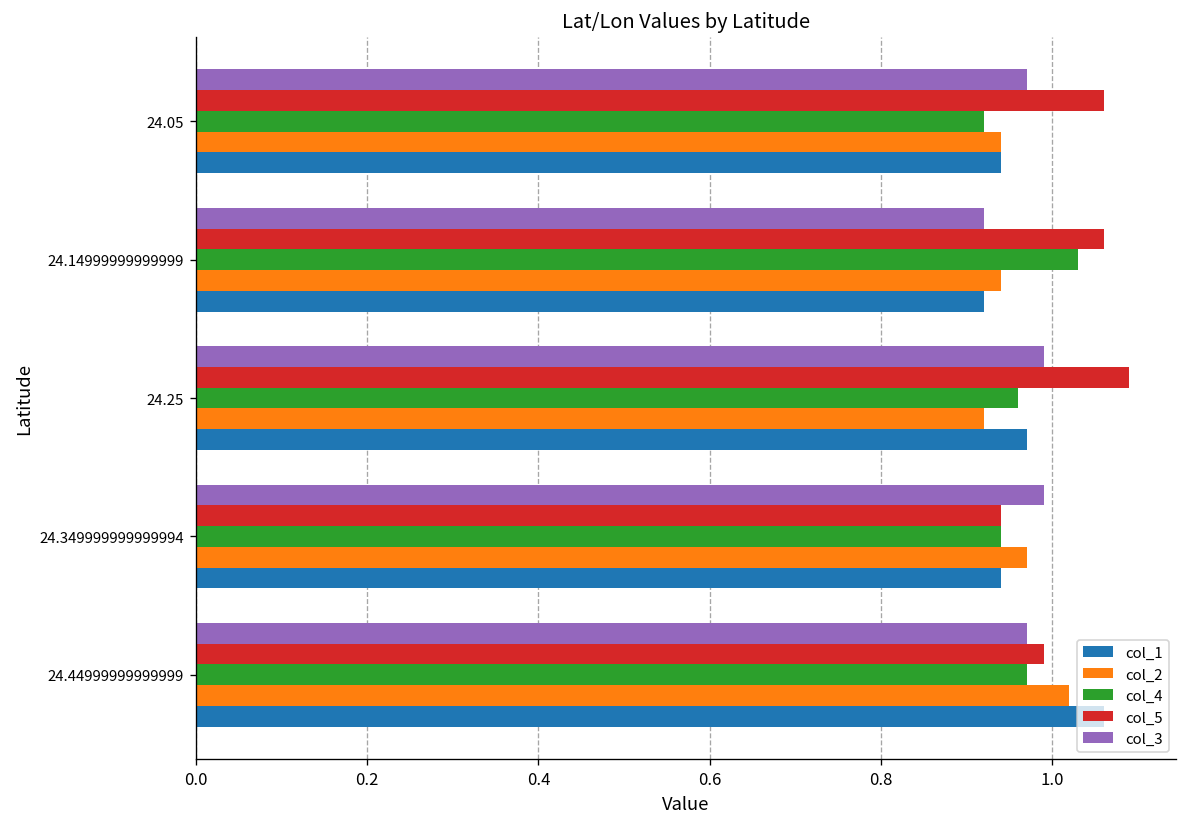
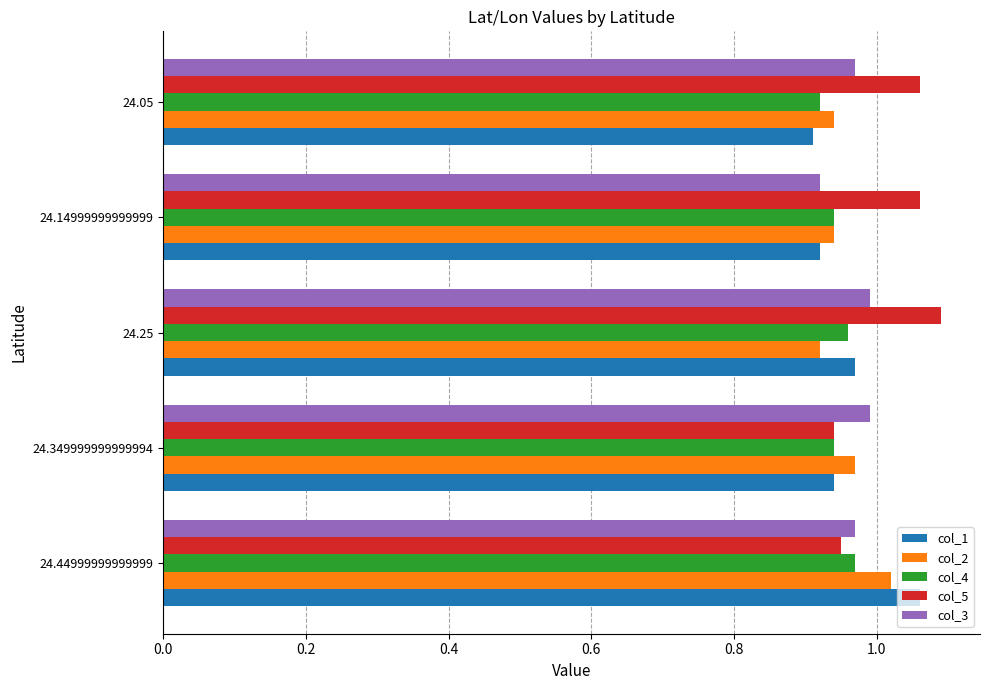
  {
    "col_1": {
-     "24.05": 0.94,
+     "24.05": 0.91,
      "24.14999999999999": 0.92,
      "24.25": 0.97,
      "24.349999999999994": 0.94
    },
    "col_2": {
      "24.05": 0.94,
      "24.14999999999999": 0.94,
      "24.25": 0.92,
      "24.349999999999994": 0.97,
      "24.44999999999999": 1.02
    },
    "col_4": {
      "24.05": 0.92,
-     "24.14999999999999": 1.03,
+     "24.14999999999999": 0.94,
      "24.25": 0.96,
      "24.349999999999994": 0.94,
      "24.44999999999999": 0.97
    },
    "col_5": {
      "24.05": 1.06,
      "24.14999999999999": 1.06,
      "24.25": 1.09,
      "24.349999999999994": 0.94,
-     "24.44999999999999": 0.99
+     "24.44999999999999": 0.95
    },
    "col_3": {
      "24.05": 0.97,
      "24.14999999999999": 0.92,
      "24.25": 0.99,
      "24.349999999999994": 0.99,
      "24.44999999999999": 0.97
    }
  }
